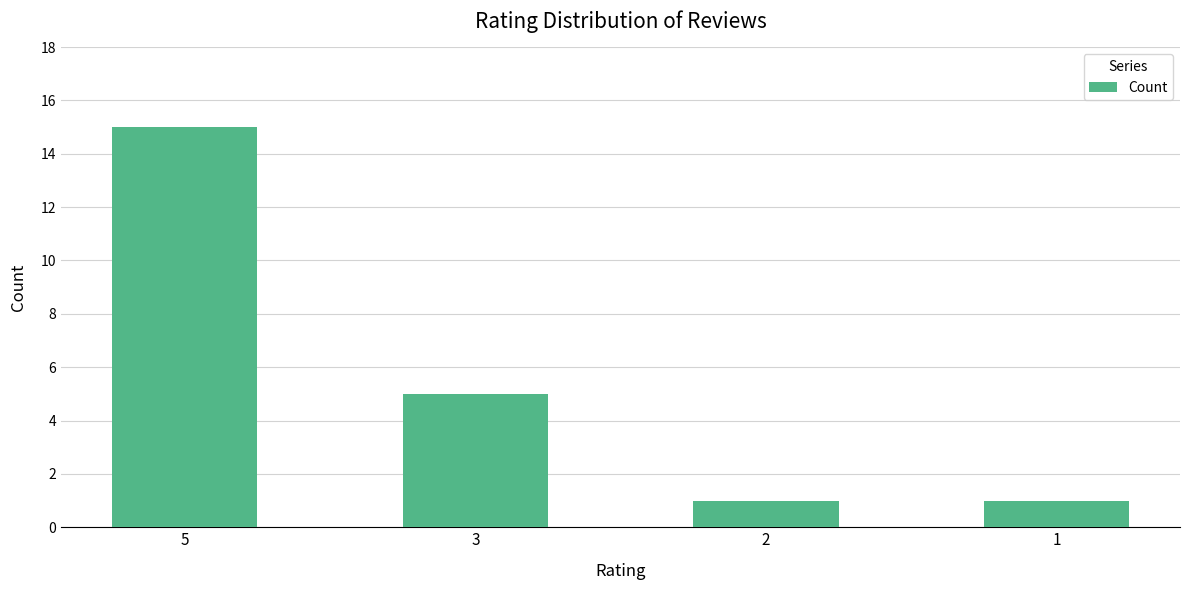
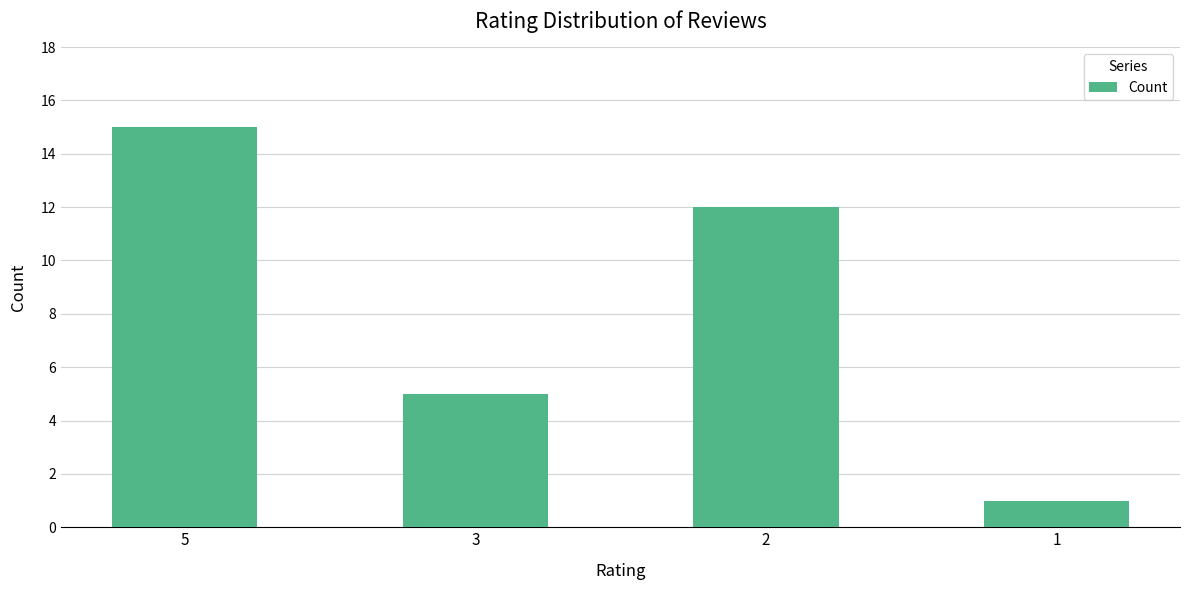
  {
    "5": 15,
    "3": 5,
-   "2": 1,
+   "2": 12,
    "1": 1
  }
